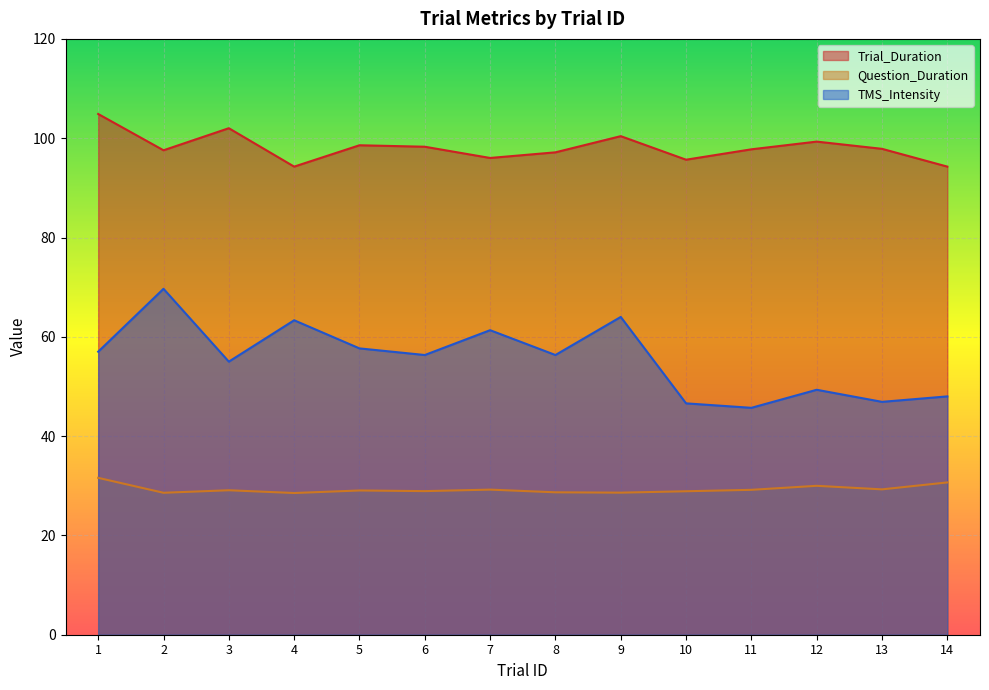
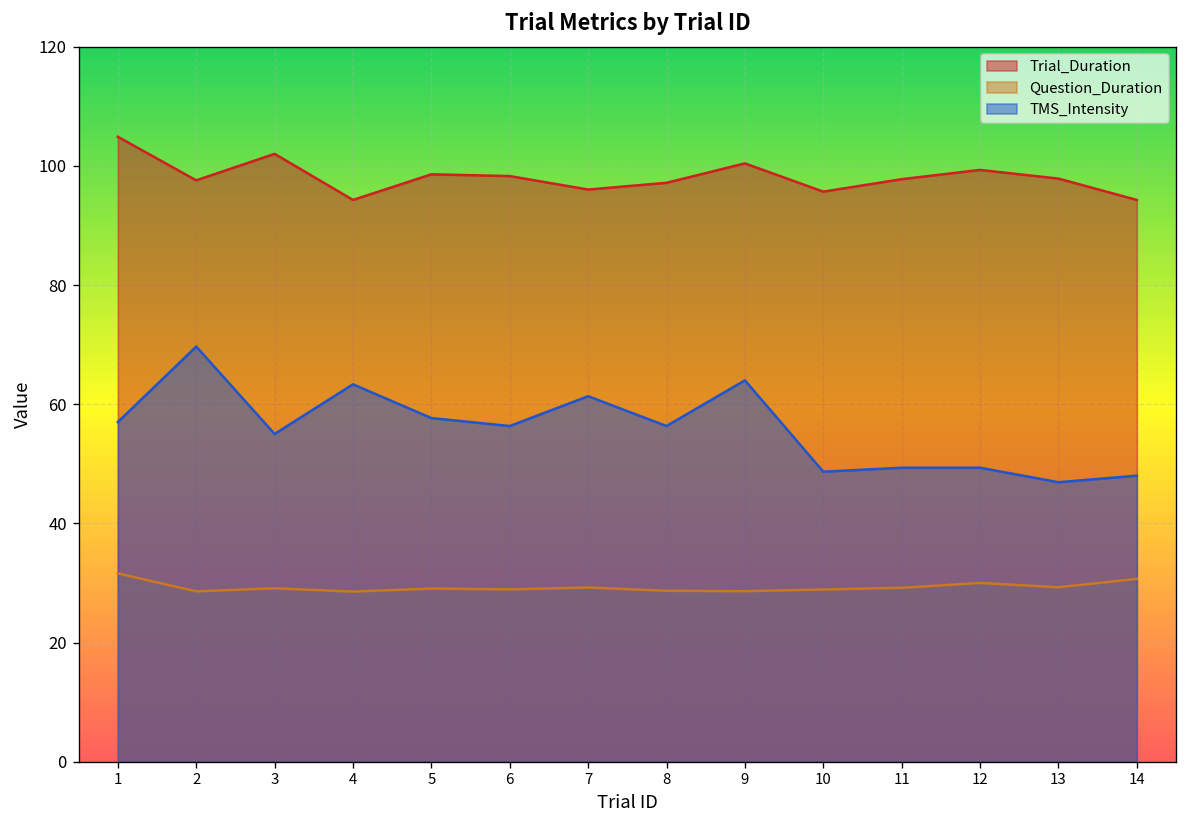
  {
    "Trial_Duration": {
      "1": 105,
      "2": 98,
      "3": 102,
      "4": 94,
      "5": 99,
      "6": 98,
      "7": 96,
      "8": 97,
      "9": 100,
      "10": 96,
      "11": 98,
      "12": 99,
      "13": 98,
      "14": 94
    },
    "Question_Duration": {
      "1": 32,
      "2": 29,
      "3": 29,
      "4": 29,
      "5": 29,
      "6": 29,
      "7": 29,
      "8": 29,
      "9": 29,
      "10": 29,
      "11": 29,
      "12": 30,
      "13": 29,
      "14": 31
    },
    "TMS_Intensity": {
      "1": 57,
      "2": 70,
      "3": 55,
      "4": 63,
      "5": 58,
      "6": 56,
      "7": 61,
      "8": 56,
      "9": 64,
-     "10": 47,
-     "11": 46,
+     "10": 49,
+     "11": 49,
      "12": 49,
      "13": 47,
      "14": 48
    }
  }
